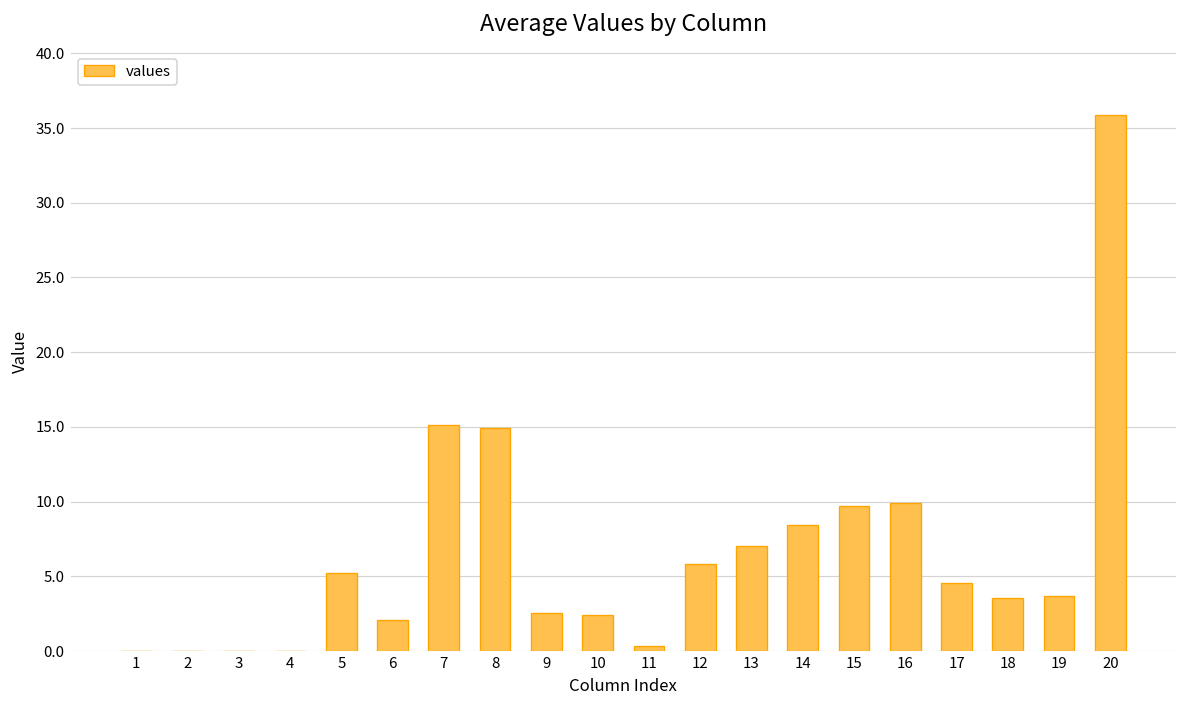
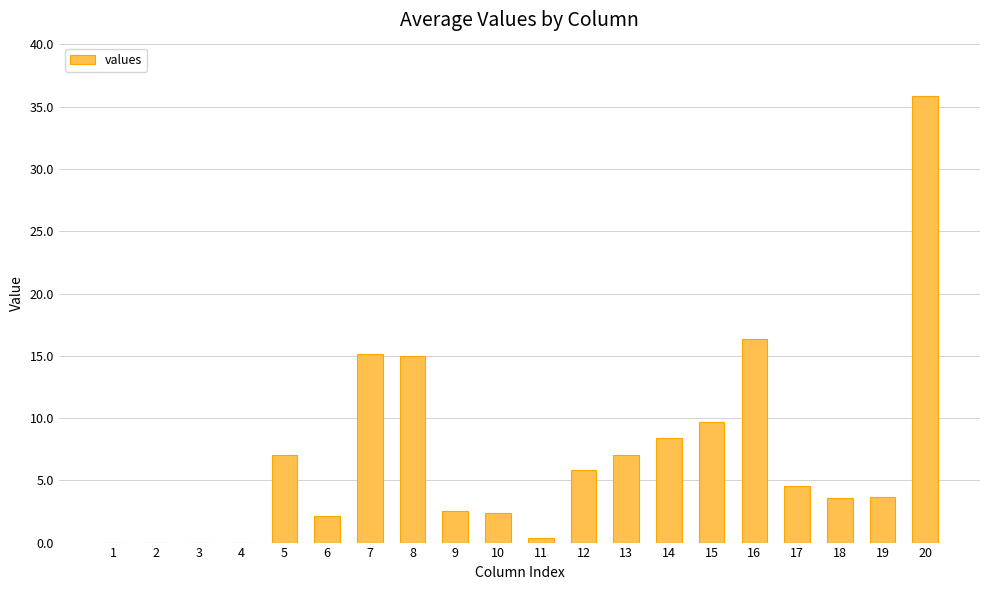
  {
    "1": 0.0,
    "2": 0.0,
    "3": 0.0,
    "4": 0.0,
-   "5": 5.2,
+   "5": 7.0,
    "6": 2.1,
    "7": 15.1,
    "8": 14.9,
    "9": 2.5,
    "10": 2.4,
    "11": 0.3,
    "12": 5.8,
    "13": 7.0,
    "14": 8.4,
    "15": 9.7,
-   "16": 9.9,
+   "16": 16.4,
    "17": 4.6,
    "18": 3.6,
    "19": 3.7,
    "20": 35.8
  }
